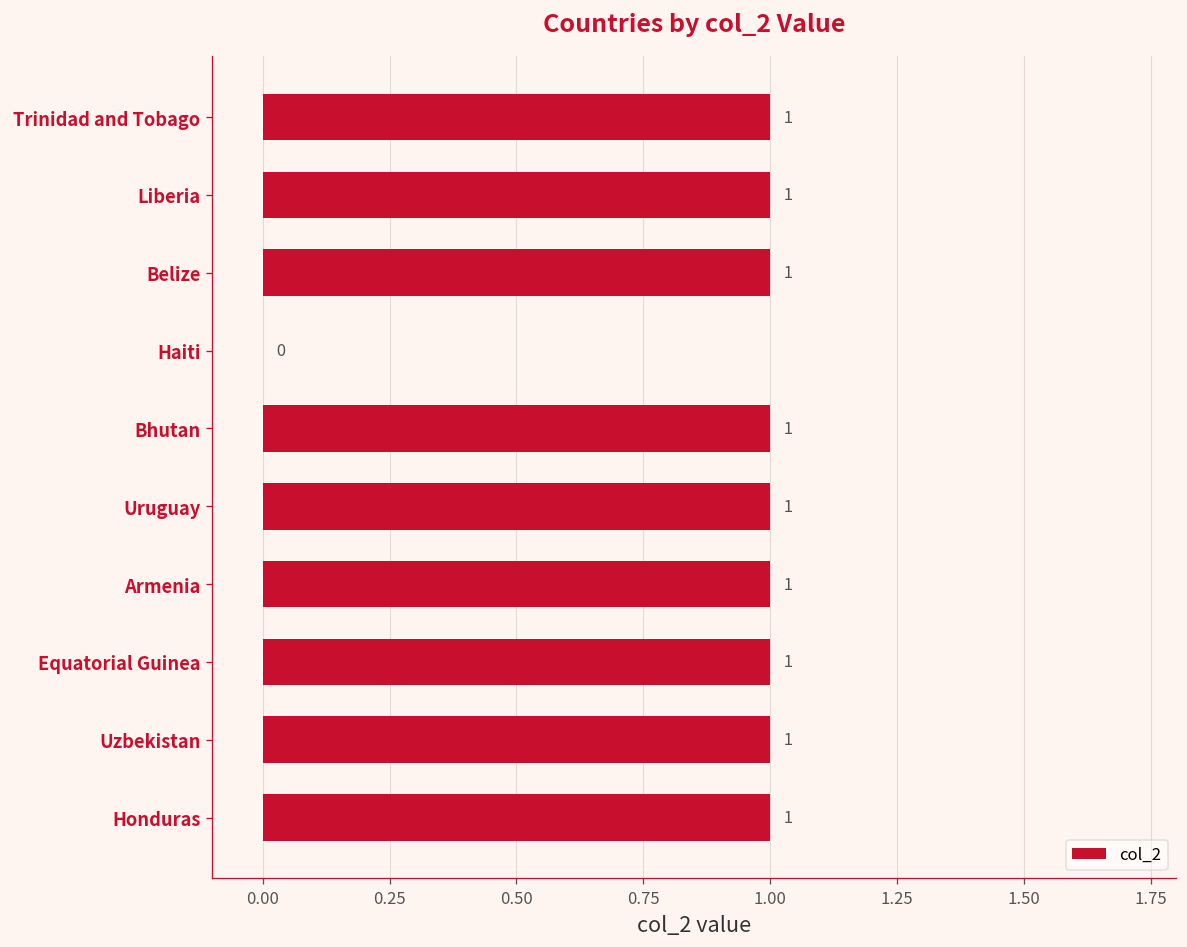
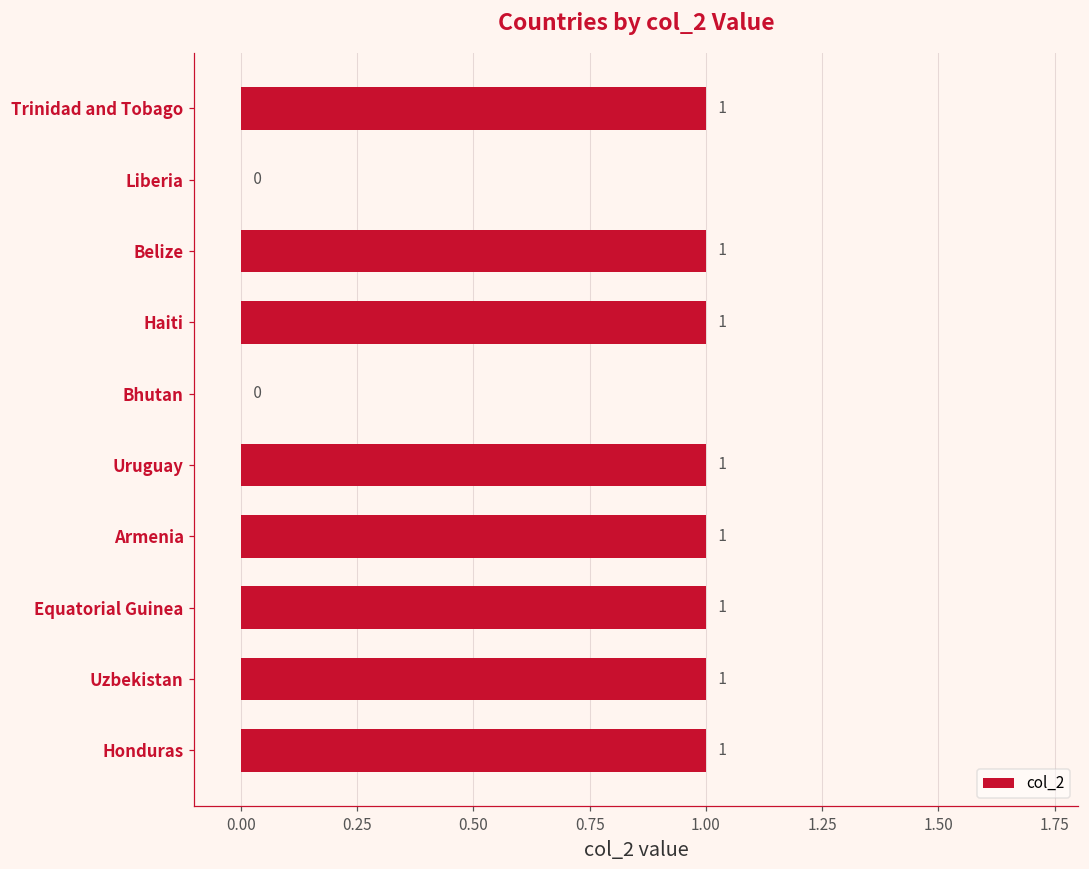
  {
    "Trinidad and Tobago": 1,
-   "Liberia": 1,
+   "Liberia": 0,
    "Belize": 1,
-   "Haiti": 0,
-   "Bhutan": 1,
+   "Haiti": 1,
+   "Bhutan": 0,
    "Uruguay": 1,
    "Armenia": 1,
    "Equatorial Guinea": 1,
    "Uzbekistan": 1,
    "Honduras": 1
  }
